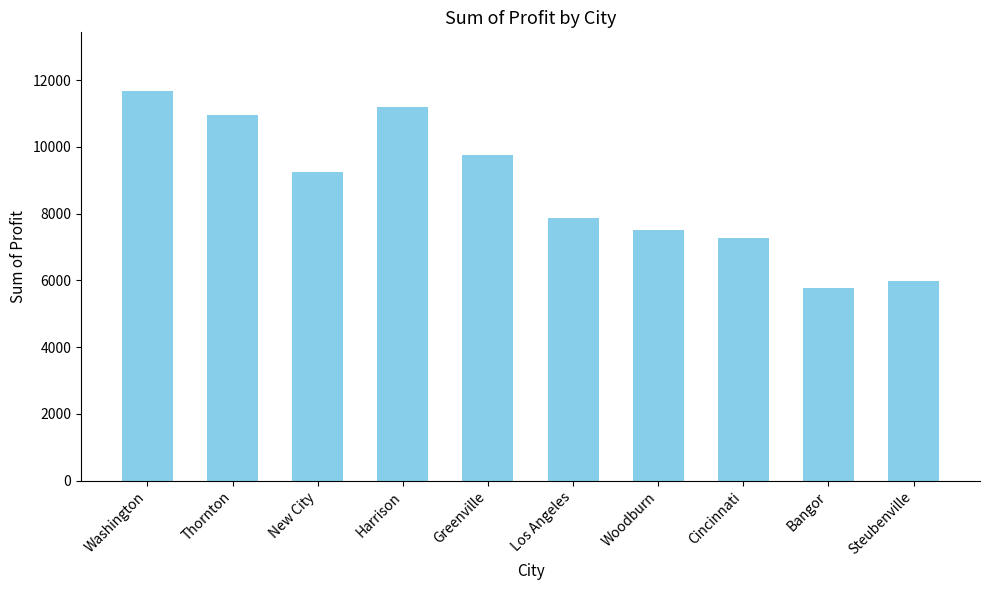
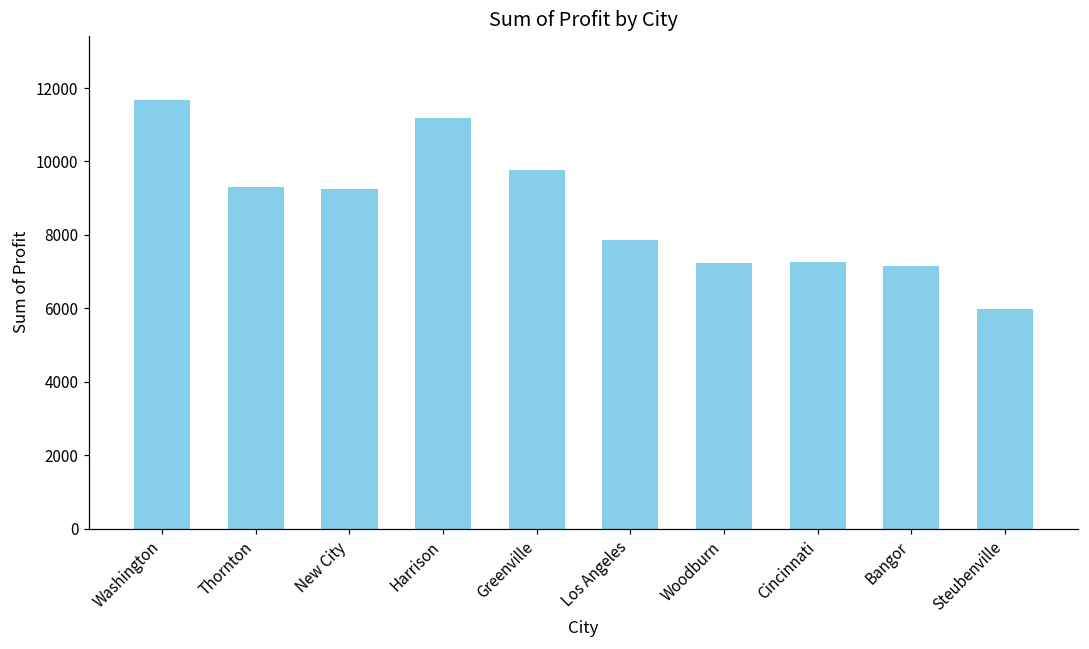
  {
    "Washington": 11700,
-   "Thornton": 10900,
+   "Thornton": 9300,
    "New City": 9200,
    "Harrison": 11200,
    "Greenville": 9800,
    "Los Angeles": 7900,
-   "Woodburn": 7500,
+   "Woodburn": 7200,
    "Cincinnati": 7300,
-   "Bangor": 5800,
+   "Bangor": 7100,
    "Steubenville": 6000
  }
